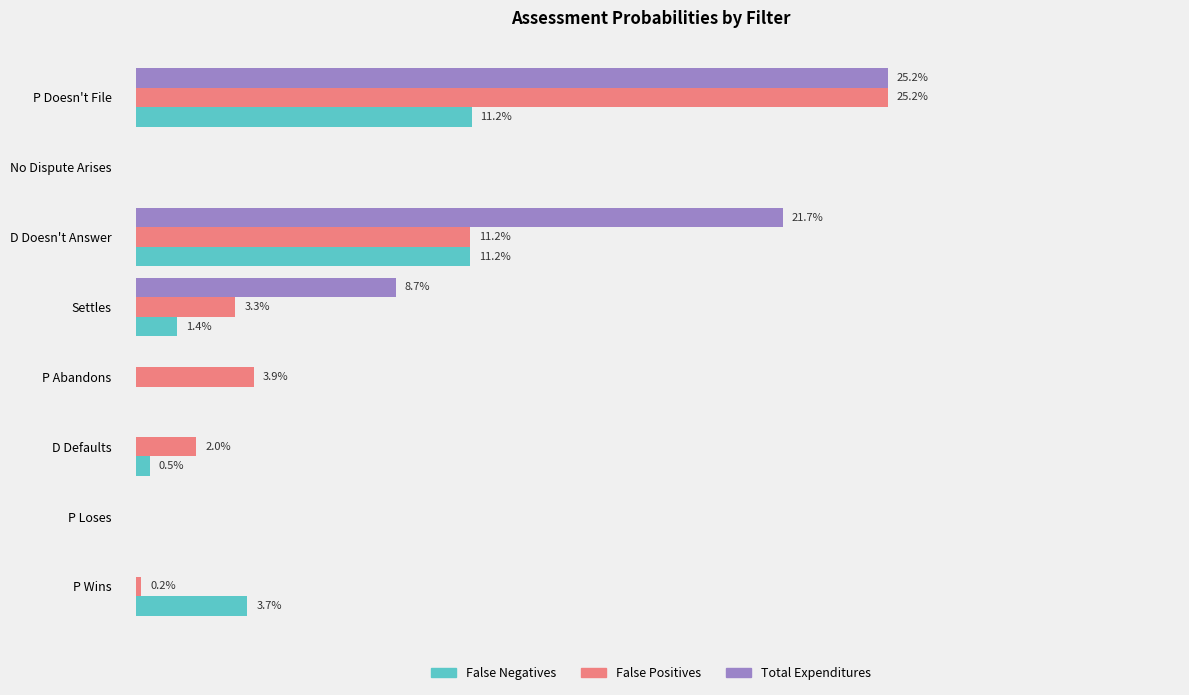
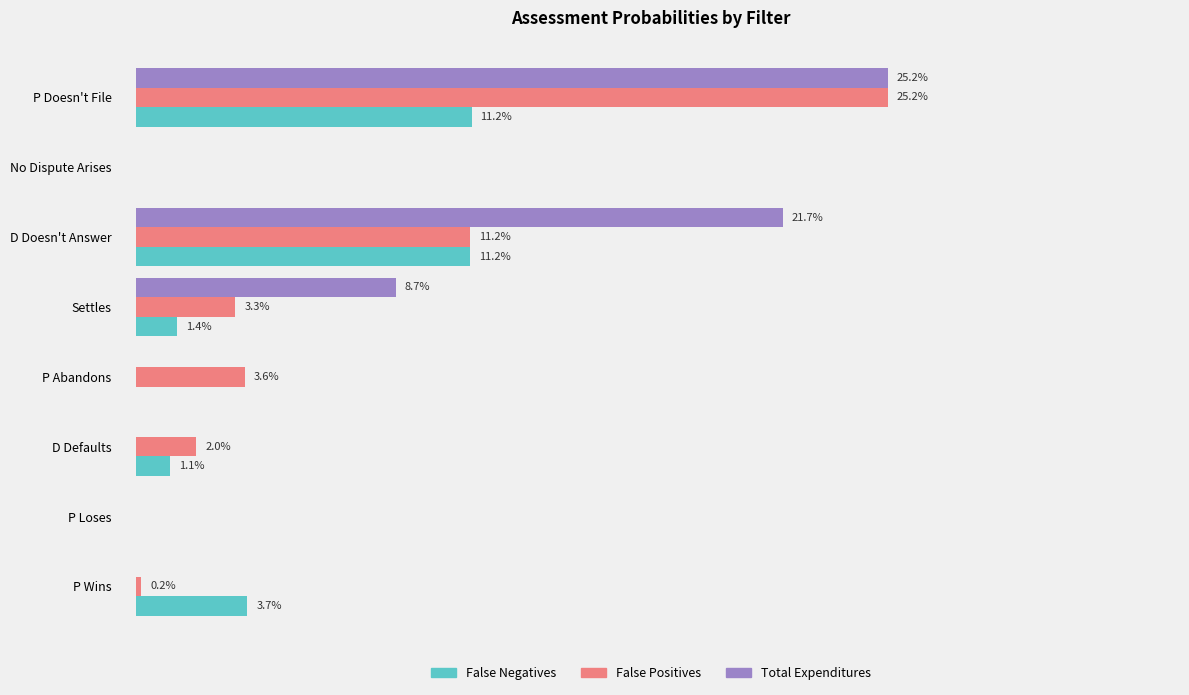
  {
    "False Negatives": {
      "P Doesn't File": "11.2%",
      "D Doesn't Answer": "11.2%",
      "Settles": "1.4%",
-     "D Defaults": "0.5%",
+     "D Defaults": "1.1%",
      "P Wins": "3.7%"
    },
    "False Positives": {
      "P Doesn't File": "25.2%",
      "D Doesn't Answer": "11.2%",
      "Settles": "3.3%",
-     "P Abandons": "3.9%",
+     "P Abandons": "3.6%",
      "D Defaults": "2.0%",
      "P Wins": "0.2%"
    },
    "Total Expenditures": {
      "P Doesn't File": "25.2%",
      "D Doesn't Answer": "21.7%",
      "Settles": "8.7%"
    }
  }
